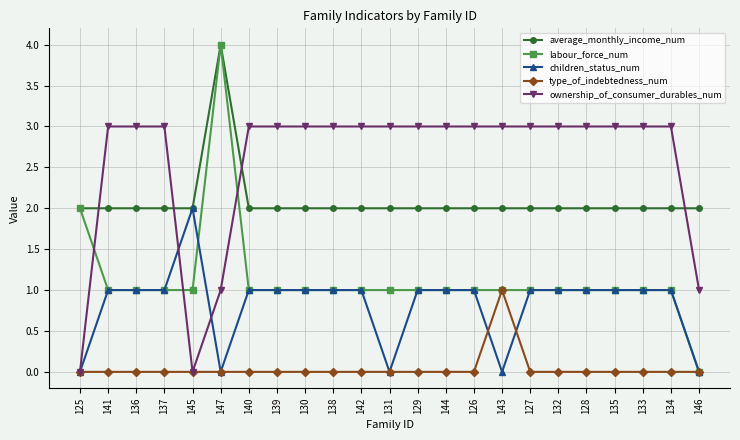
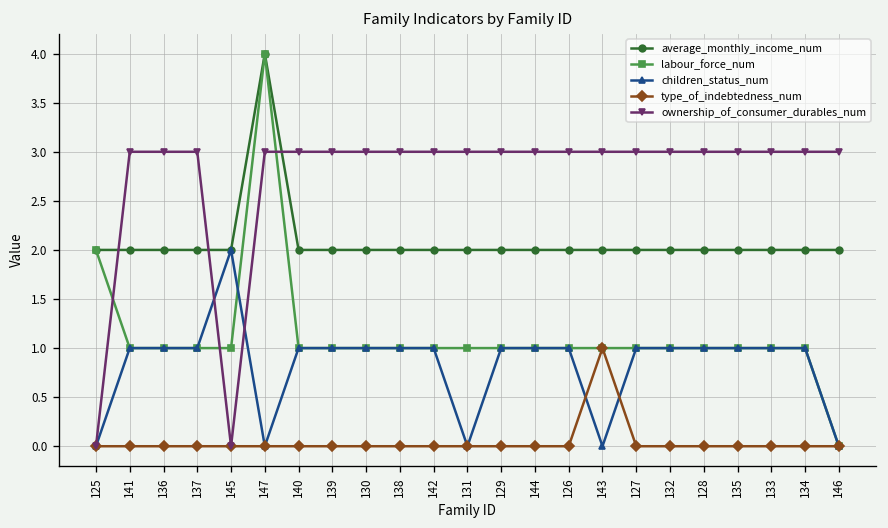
  {
    "children_status_num": {
      "143": 0
    },
    "type_of_indebtedness_num": {
      "141": 0,
      "136": 0,
      "137": 0,
      "140": 0,
      "139": 0,
      "130": 0,
      "138": 0,
      "142": 0,
      "129": 0,
      "144": 0,
      "126": 0,
      "127": 0,
      "132": 0,
      "128": 0,
      "135": 0,
      "133": 0,
      "134": 0
    },
    "ownership_of_consumer_durables_num": {
      "141": 3,
      "136": 3,
      "137": 3,
-     "147": 1,
+     "147": 3,
      "140": 3,
      "139": 3,
      "130": 3,
      "138": 3,
      "142": 3,
      "131": 3,
      "129": 3,
      "144": 3,
      "126": 3,
      "143": 3,
      "127": 3,
      "132": 3,
      "128": 3,
      "135": 3,
      "133": 3,
      "134": 3,
-     "146": 1
+     "146": 3
    }
  }
